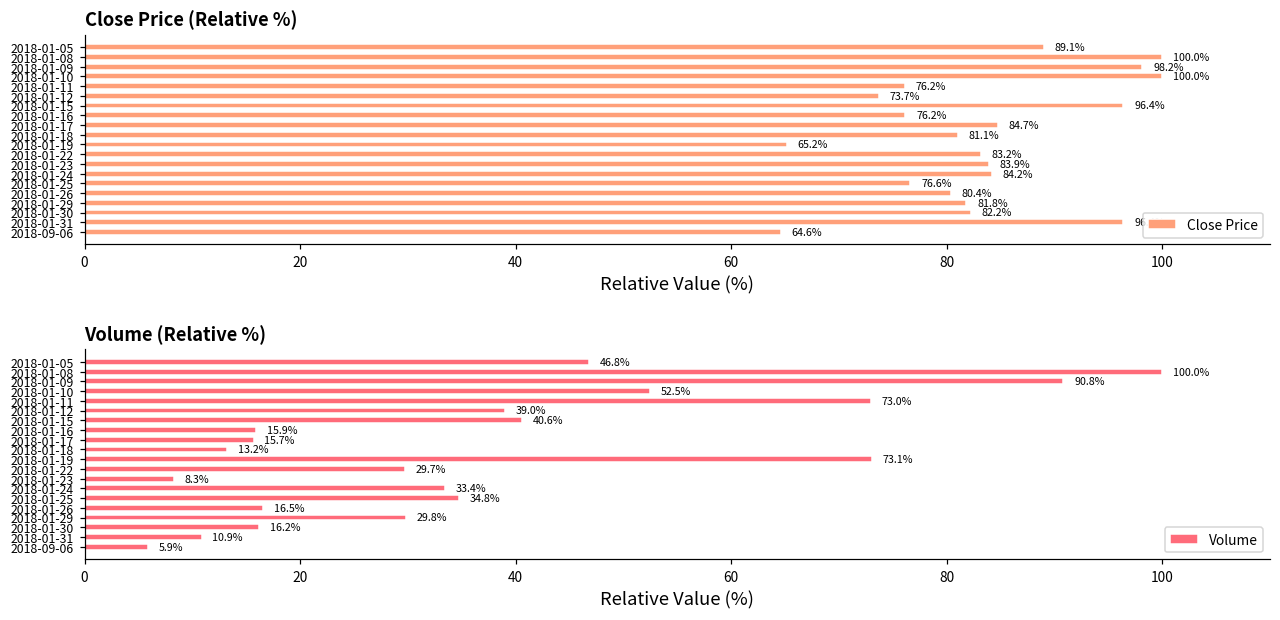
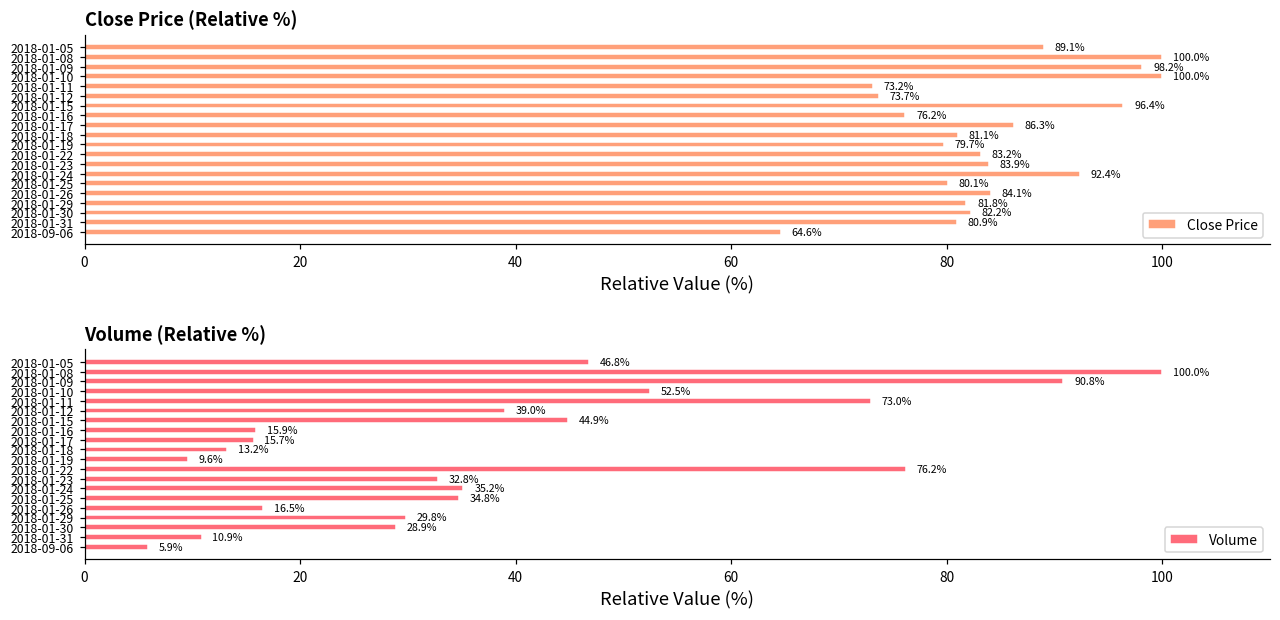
  {
    "Close Price (Relative %)": {
      "2018-01-05": "89.1%",
      "2018-01-08": "100.0%",
      "2018-01-09": "98.2%",
      "2018-01-10": "100.0%",
-     "2018-01-11": "76.2%",
+     "2018-01-11": "73.2%",
      "2018-01-12": "73.7%",
      "2018-01-15": "96.4%",
      "2018-01-16": "76.2%",
-     "2018-01-17": "84.7%",
+     "2018-01-17": "86.3%",
      "2018-01-18": "81.1%",
-     "2018-01-19": "65.2%",
+     "2018-01-19": "79.7%",
      "2018-01-22": "83.2%",
      "2018-01-23": "83.9%",
-     "2018-01-24": "84.2%",
-     "2018-01-25": "76.6%",
-     "2018-01-26": "80.4%",
+     "2018-01-24": "92.4%",
+     "2018-01-25": "80.1%",
+     "2018-01-26": "84.1%",
      "2018-01-29": "81.8%",
      "2018-01-30": "82.2%",
-     "2018-01-31": "96",
+     "2018-01-31": "81",
      "2018-09-06": "64.6%"
    },
    "Volume (Relative %)": {
      "2018-01-05": "46.8%",
      "2018-01-08": "100.0%",
      "2018-01-09": "90.8%",
      "2018-01-10": "52.5%",
      "2018-01-11": "73.0%",
      "2018-01-12": "39.0%",
-     "2018-01-15": "40.6%",
+     "2018-01-15": "44.9%",
      "2018-01-16": "15.9%",
      "2018-01-17": "15.7%",
      "2018-01-18": "13.2%",
-     "2018-01-19": "73.1%",
-     "2018-01-22": "29.7%",
-     "2018-01-23": "8.3%",
-     "2018-01-24": "33.4%",
+     "2018-01-19": "9.6%",
+     "2018-01-22": "76.2%",
+     "2018-01-23": "32.8%",
+     "2018-01-24": "35.2%",
      "2018-01-25": "34.8%",
      "2018-01-26": "16.5%",
      "2018-01-29": "29.8%",
-     "2018-01-30": "16.2%",
+     "2018-01-30": "28.9%",
      "2018-01-31": "10.9%",
      "2018-09-06": "5.9%"
    }
  }
